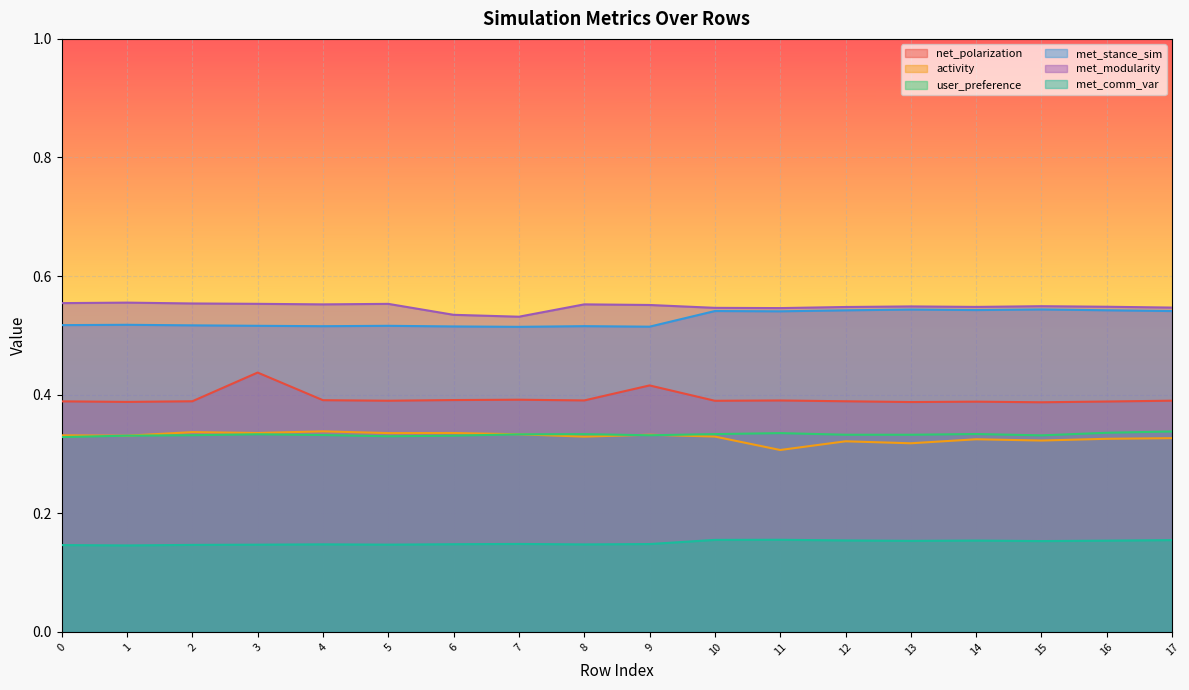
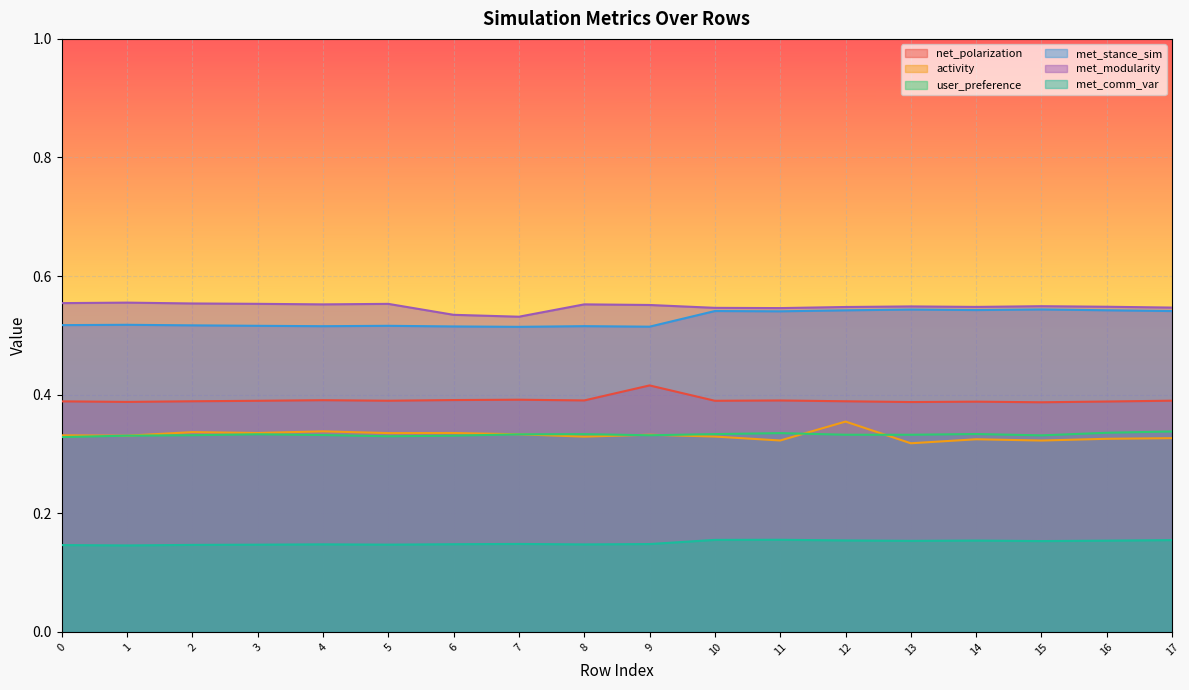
  {
    "net_polarization": {
      "0": 0.39,
      "1": 0.39,
      "2": 0.39,
-     "3": 0.44,
+     "3": 0.39,
      "4": 0.39,
      "5": 0.39,
      "6": 0.39,
      "7": 0.39,
      "8": 0.39,
      "9": 0.42,
      "10": 0.39,
      "11": 0.39,
      "12": 0.39,
      "13": 0.39,
      "14": 0.39,
      "15": 0.39,
      "16": 0.39,
      "17": 0.39
    },
    "activity": {
      "2": 0.34,
      "4": 0.34,
      "5": 0.34,
      "6": 0.34,
-     "11": 0.31,
-     "12": 0.32,
+     "11": 0.32,
+     "12": 0.35,
      "13": 0.32,
      "14": 0.32,
      "15": 0.32,
      "16": 0.33,
      "17": 0.33
    },
    "met_modularity": {
      "0": 0.55,
      "1": 0.56,
      "2": 0.55,
      "3": 0.55,
      "4": 0.55,
      "5": 0.55,
      "6": 0.53,
      "7": 0.53,
      "8": 0.55,
      "9": 0.55,
      "10": 0.55,
      "11": 0.55,
      "12": 0.55,
      "13": 0.55,
      "14": 0.55,
      "15": 0.55,
      "16": 0.55,
      "17": 0.55
    }
  }
